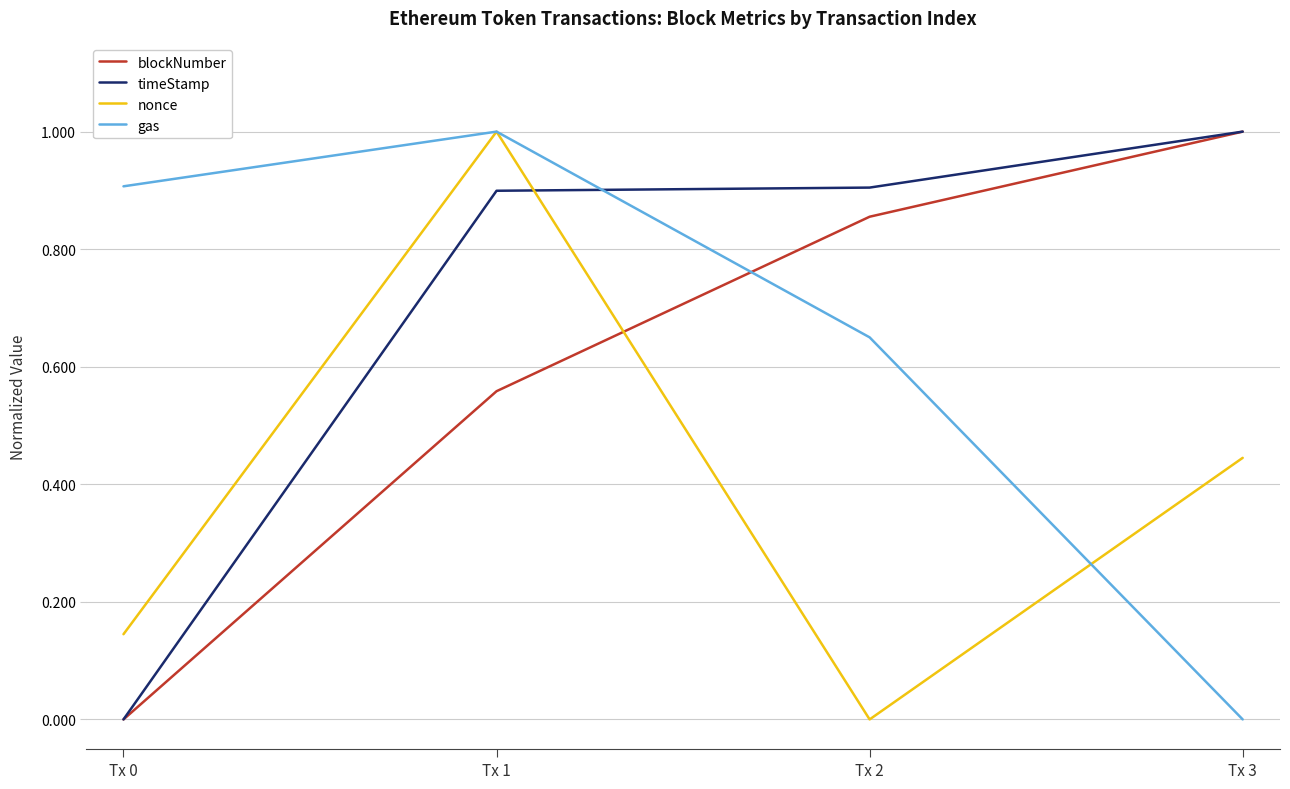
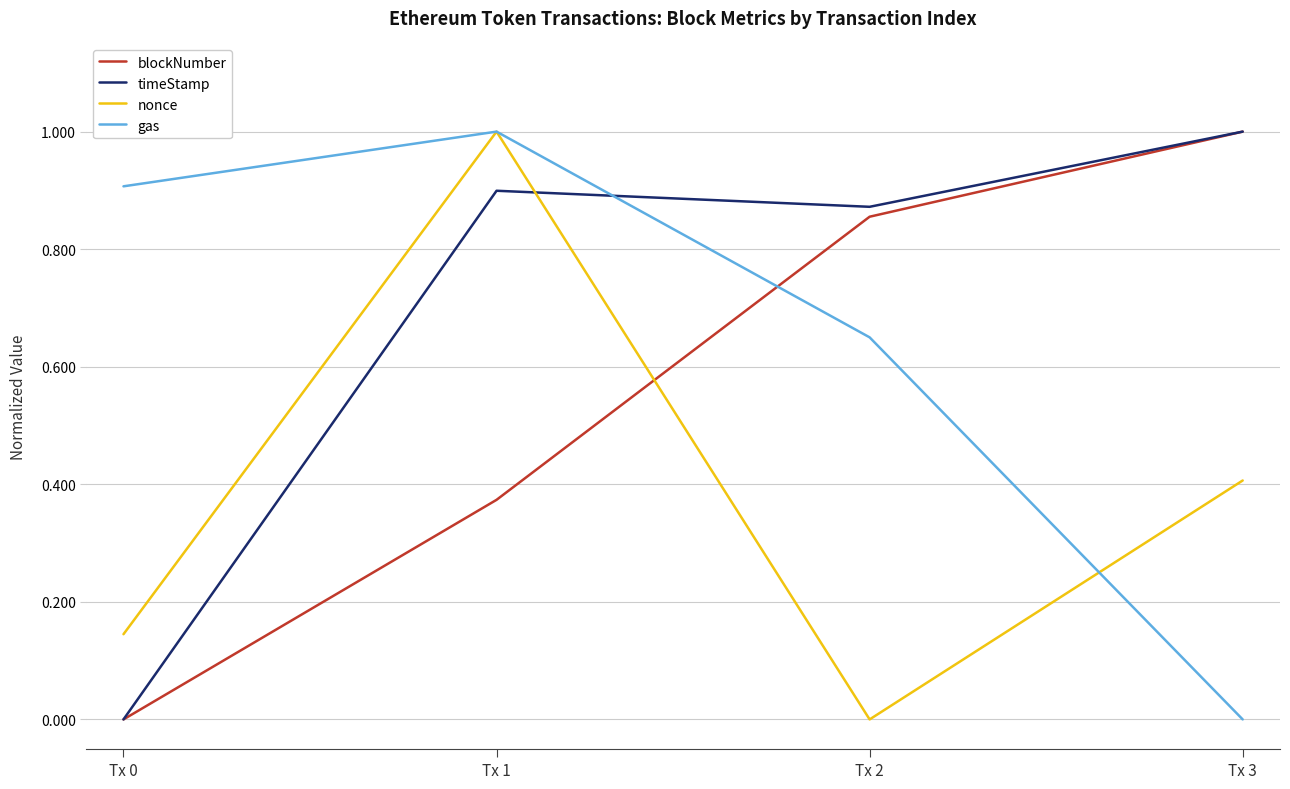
  {
    "blockNumber": {
-     "Tx 1": 0.56,
+     "Tx 1": 0.37,
      "Tx 2": 0.86
    },
    "timeStamp": {
      "Tx 1": 0.90,
-     "Tx 2": 0.90
+     "Tx 2": 0.87
    },
    "nonce": {
      "Tx 0": 0.14,
      "Tx 2": 0.00,
-     "Tx 3": 0.44
+     "Tx 3": 0.41
    },
    "gas": {
      "Tx 0": 0.91,
      "Tx 2": 0.65,
      "Tx 3": 0.00
    }
  }
